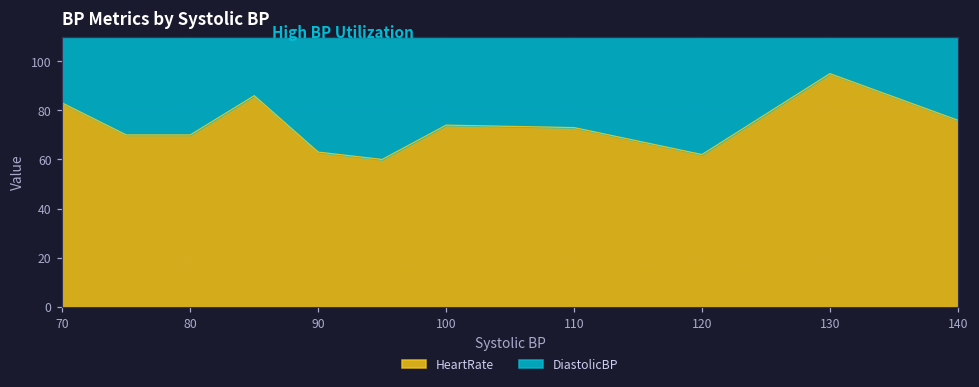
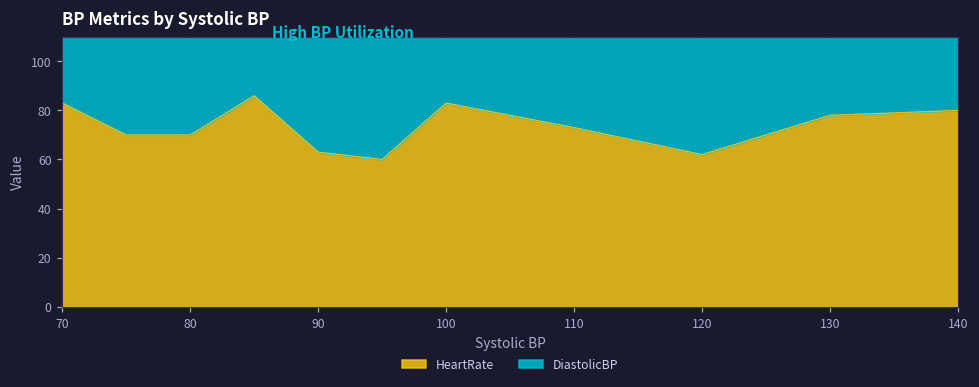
  {
    "HeartRate": {
      "70": 83,
      "80": 70,
      "90": 63,
-     "100": 74,
+     "100": 83,
      "110": 73,
      "120": 62,
-     "130": 95,
-     "140": 76
+     "130": 78,
+     "140": 80
    }
  }
